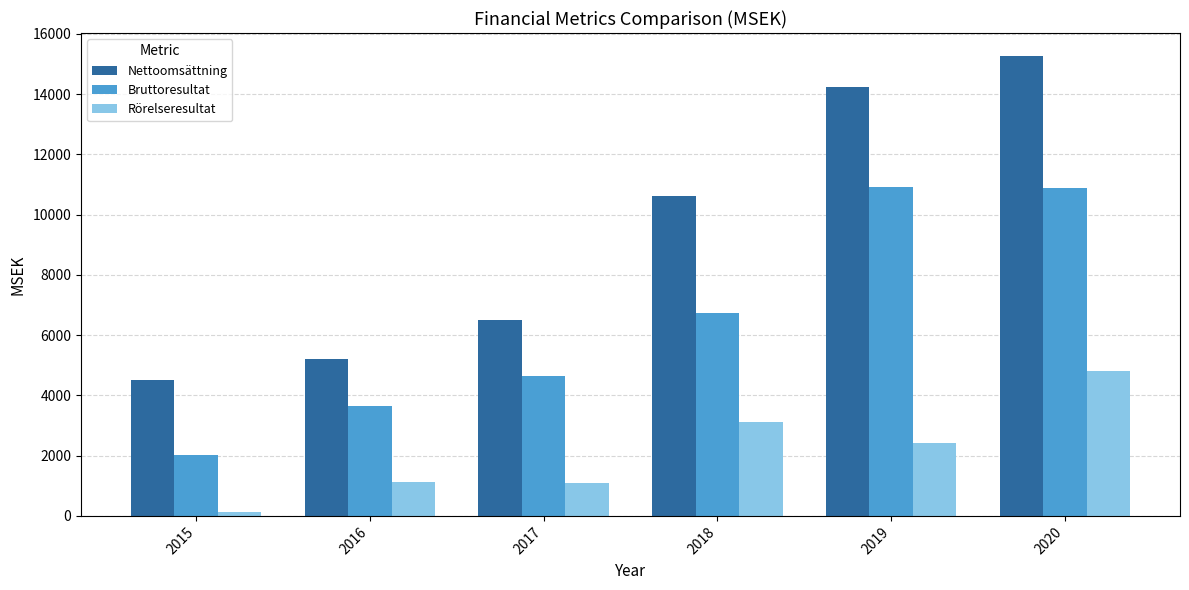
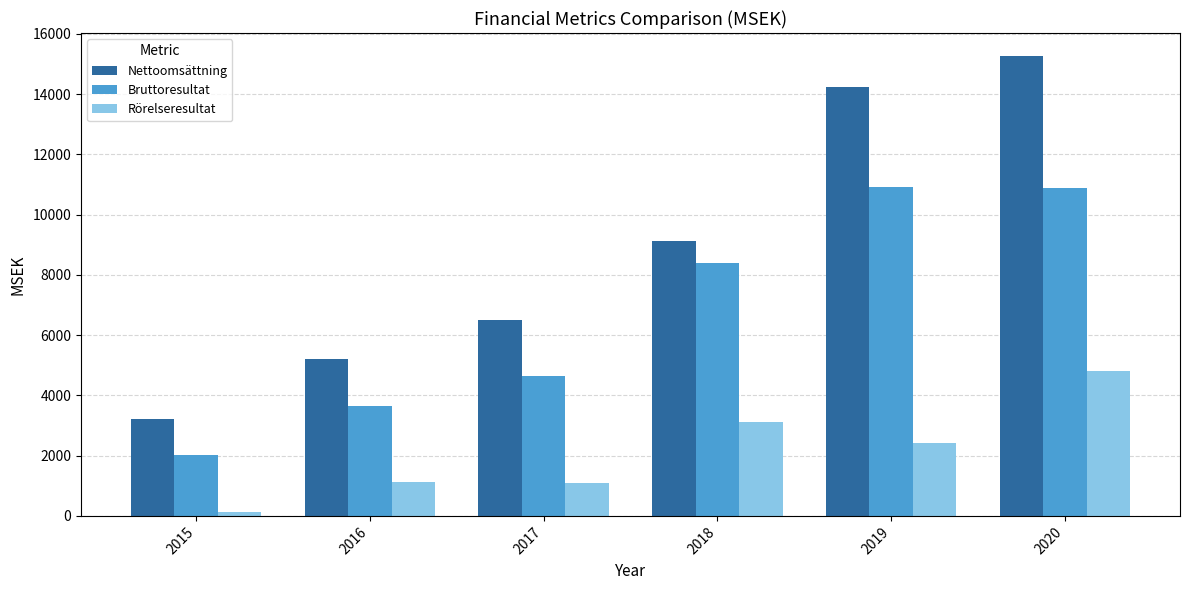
  {
    "Nettoomsättning": {
-     "2015": 4500,
+     "2015": 3200,
      "2016": 5200,
      "2017": 6500,
-     "2018": 10600,
+     "2018": 9100,
      "2019": 14200,
      "2020": 15300
    },
    "Bruttoresultat": {
      "2015": 2000,
      "2016": 3700,
      "2017": 4700,
-     "2018": 6700,
+     "2018": 8400,
      "2019": 10900,
      "2020": 10900
    },
    "Rörelseresultat": {
      "2015": 100,
      "2016": 1100,
      "2017": 1100,
      "2018": 3100,
      "2019": 2400,
      "2020": 4800
    }
  }
